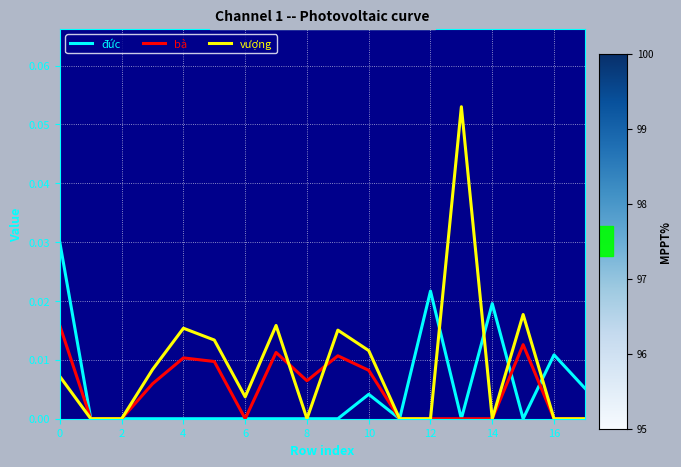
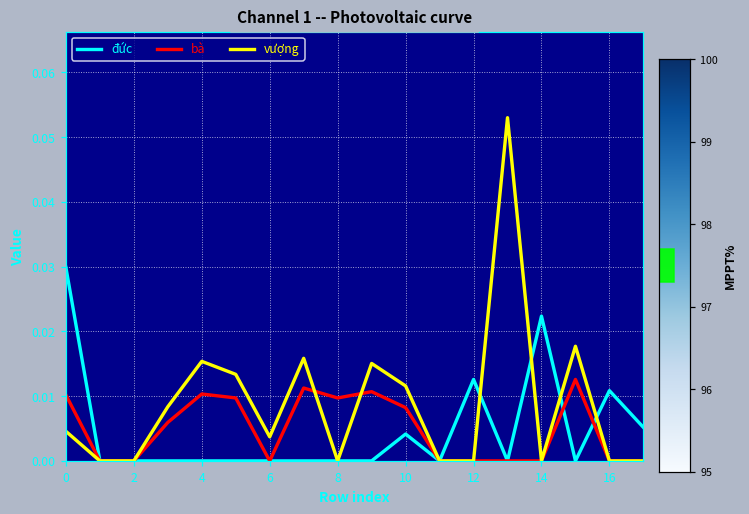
  {
    "đức": {
      "0": 0.030,
      "4": 0.000,
      "10": 0.004,
-     "12": 0.022,
-     "14": 0.020,
+     "12": 0.013,
+     "14": 0.022,
      "16": 0.011
    },
    "bà": {
-     "0": 0.016,
+     "0": 0.010,
      "4": 0.010,
-     "8": 0.006,
+     "8": 0.010,
      "10": 0.008
    },
    "vượng": {
-     "0": 0.007,
+     "0": 0.005,
      "4": 0.015,
      "6": 0.004,
      "10": 0.012
    }
  }
